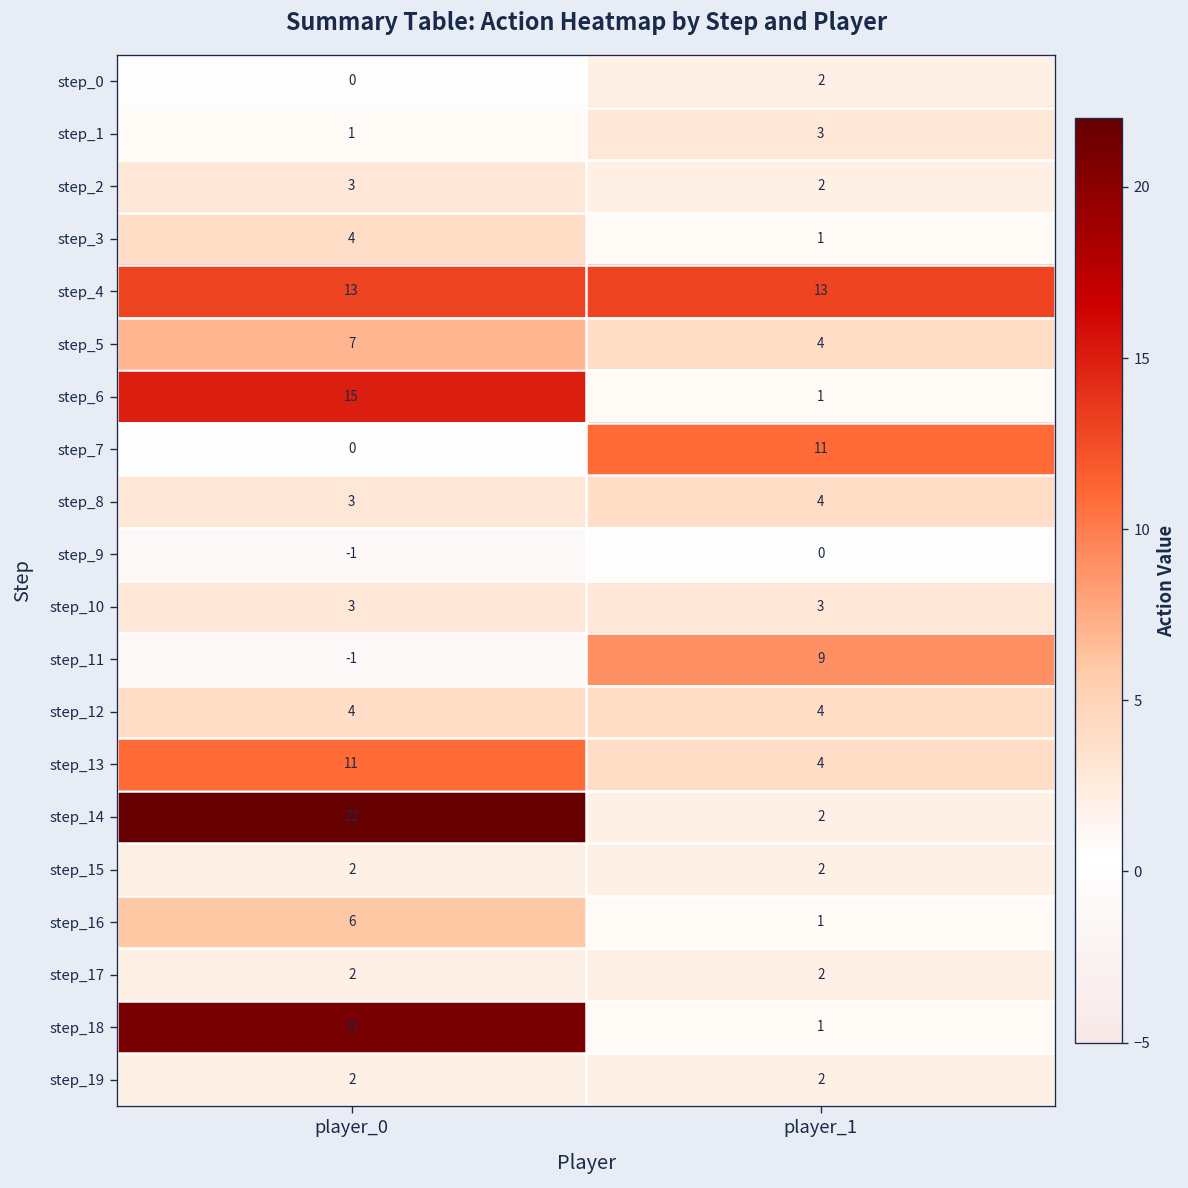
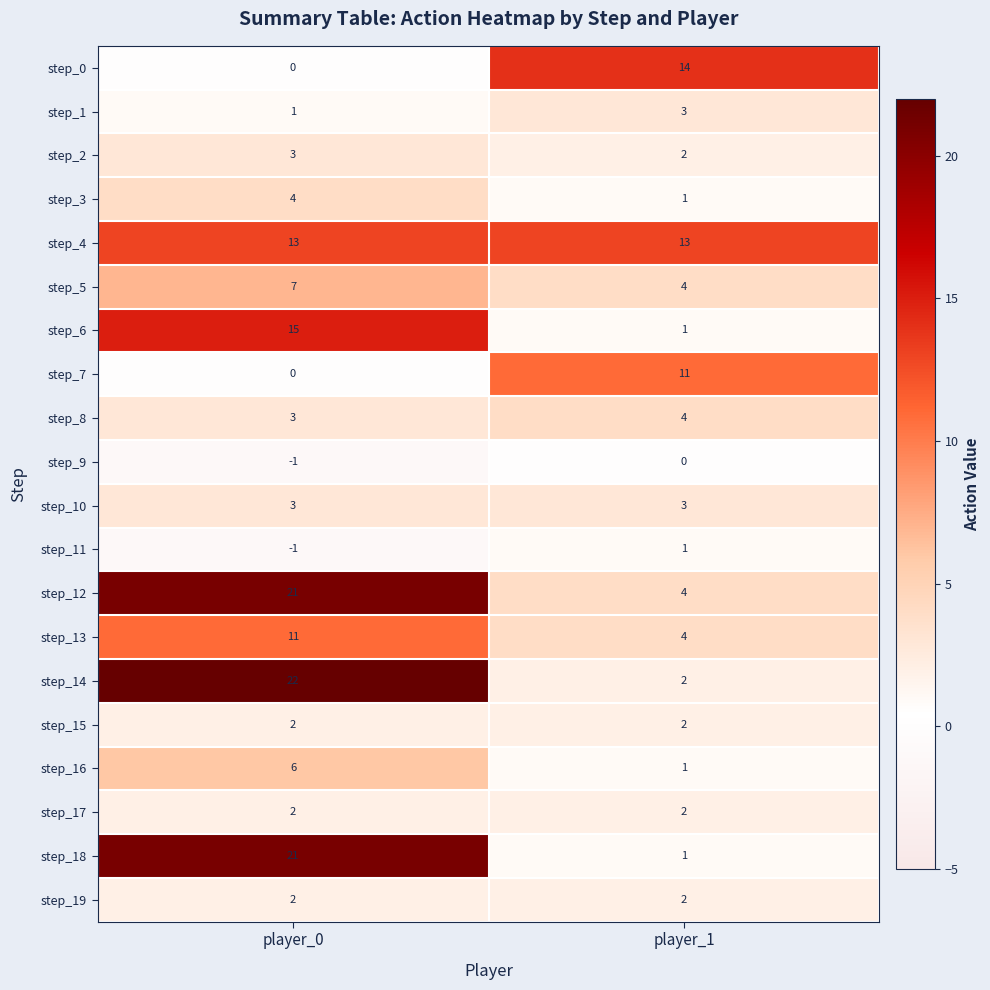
  {
    "step_0": {
      "player_0": 0,
-     "player_1": 2
+     "player_1": 14
    },
    "step_1": {
      "player_0": 1,
      "player_1": 3
    },
    "step_2": {
      "player_0": 3,
      "player_1": 2
    },
    "step_3": {
      "player_0": 4,
      "player_1": 1
    },
    "step_4": {
      "player_0": 13,
      "player_1": 13
    },
    "step_5": {
      "player_0": 7,
      "player_1": 4
    },
    "step_6": {
      "player_0": 15,
      "player_1": 1
    },
    "step_7": {
      "player_0": 0,
      "player_1": 11
    },
    "step_8": {
      "player_0": 3,
      "player_1": 4
    },
    "step_9": {
      "player_0": -1,
      "player_1": 0
    },
    "step_10": {
      "player_0": 3,
      "player_1": 3
    },
    "step_11": {
      "player_0": -1,
-     "player_1": 9
+     "player_1": 1
    },
    "step_12": {
-     "player_0": 4,
+     "player_0": 21,
      "player_1": 4
    },
    "step_13": {
      "player_0": 11,
      "player_1": 4
    },
    "step_14": {
      "player_0": 22,
      "player_1": 2
    },
    "step_15": {
      "player_0": 2,
      "player_1": 2
    },
    "step_16": {
      "player_0": 6,
      "player_1": 1
    },
    "step_17": {
      "player_0": 2,
      "player_1": 2
    },
    "step_18": {
      "player_0": 21,
      "player_1": 1
    },
    "step_19": {
      "player_0": 2,
      "player_1": 2
    }
  }
